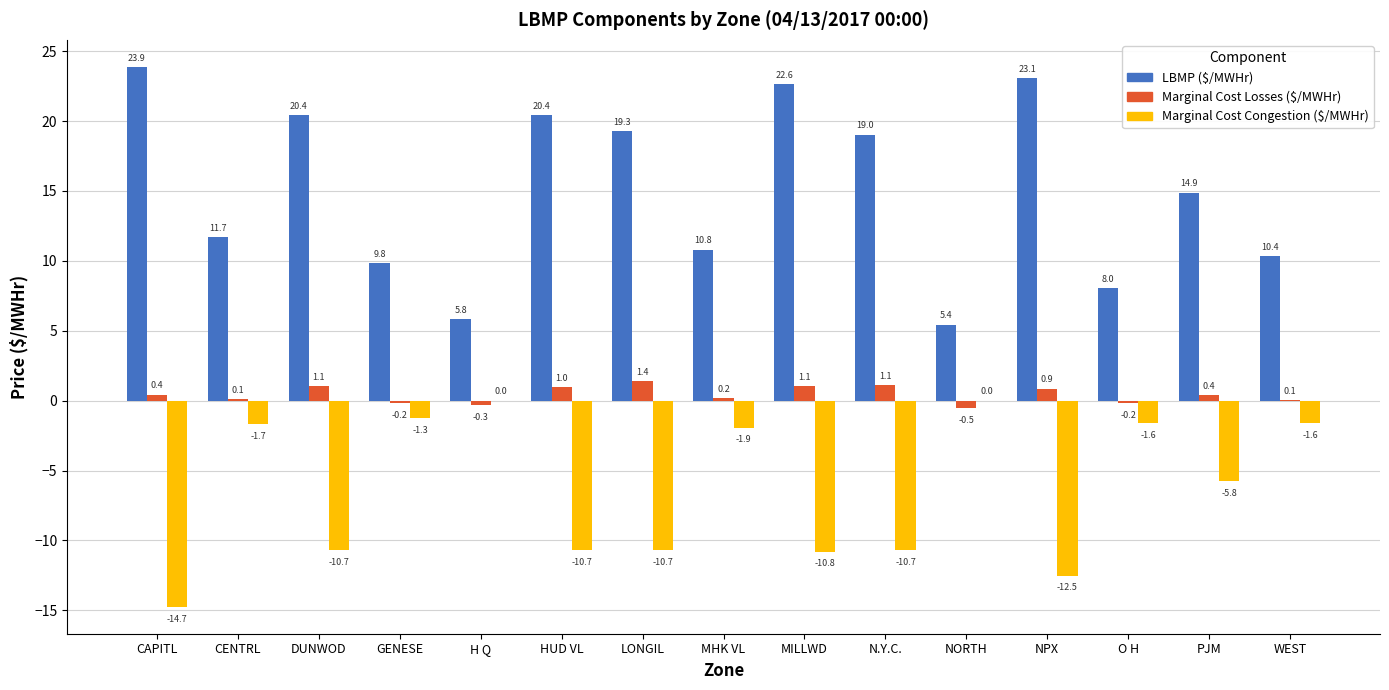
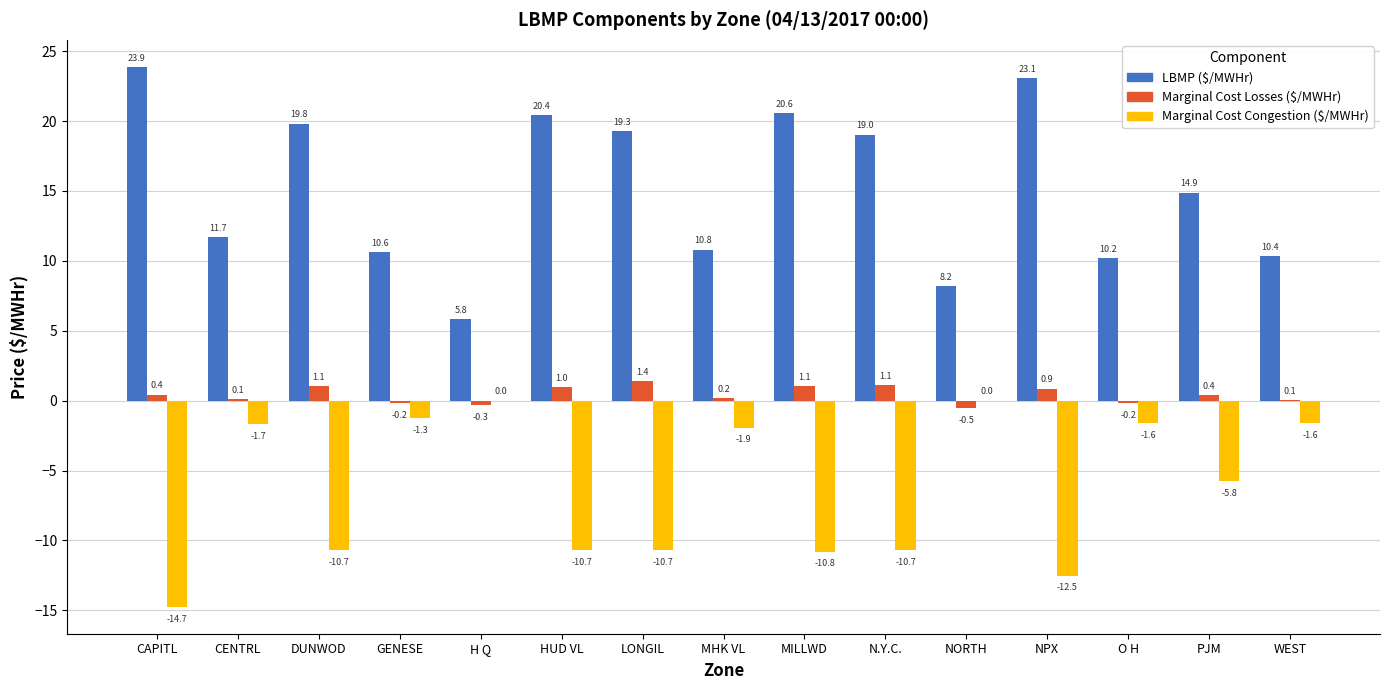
  {
    "LBMP ($/MWHr)": {
      "CAPITL": 23.9,
      "CENTRL": 11.7,
-     "DUNWOD": 20.4,
-     "GENESE": 9.8,
+     "DUNWOD": 19.8,
+     "GENESE": 10.6,
      "H Q": 5.8,
      "HUD VL": 20.4,
      "LONGIL": 19.3,
      "MHK VL": 10.8,
-     "MILLWD": 22.6,
+     "MILLWD": 20.6,
      "N.Y.C.": 19.0,
-     "NORTH": 5.4,
+     "NORTH": 8.2,
      "NPX": 23.1,
-     "O H": 8.0,
+     "O H": 10.2,
      "PJM": 14.9,
      "WEST": 10.4
    },
    "Marginal Cost Losses ($/MWHr)": {
      "CAPITL": 0.4,
      "CENTRL": 0.1,
      "DUNWOD": 1.1,
      "GENESE": -0.2,
      "H Q": -0.3,
      "HUD VL": 1.0,
      "LONGIL": 1.4,
      "MHK VL": 0.2,
      "MILLWD": 1.1,
      "N.Y.C.": 1.1,
      "NORTH": -0.5,
      "NPX": 0.9,
      "O H": -0.2,
      "PJM": 0.4,
      "WEST": 0.1
    },
    "Marginal Cost Congestion ($/MWHr)": {
      "CAPITL": -14.7,
      "CENTRL": -1.7,
      "DUNWOD": -10.7,
      "GENESE": -1.3,
      "H Q": 0.0,
      "HUD VL": -10.7,
      "LONGIL": -10.7,
      "MHK VL": -1.9,
      "MILLWD": -10.8,
      "N.Y.C.": -10.7,
      "NORTH": 0.0,
      "NPX": -12.5,
      "O H": -1.6,
      "PJM": -5.8,
      "WEST": -1.6
    }
  }
